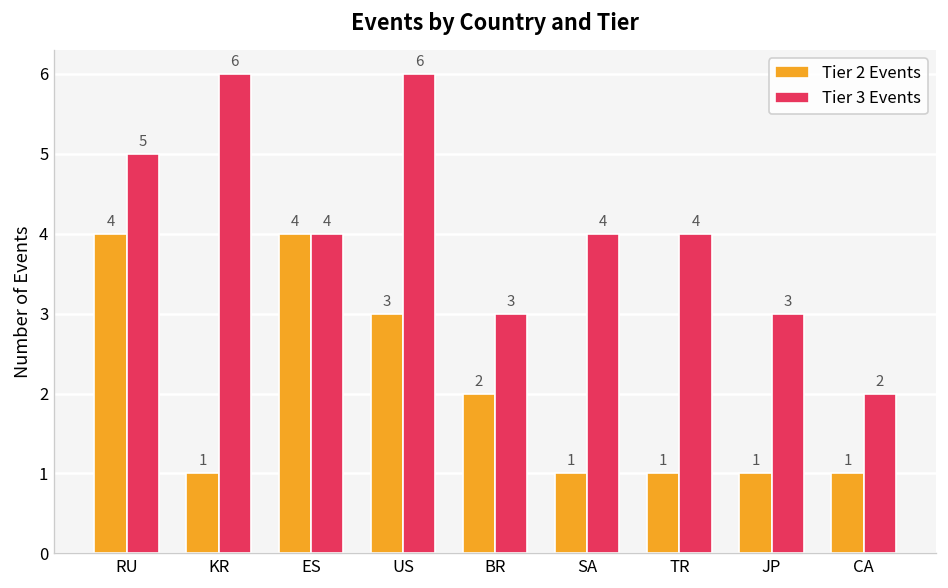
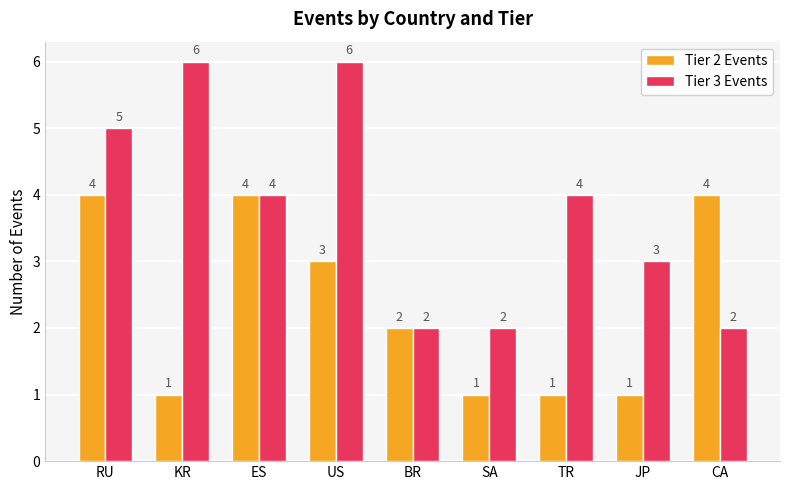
  {
    "Tier 2 Events": {
      "RU": 4,
      "KR": 1,
      "ES": 4,
      "US": 3,
      "BR": 2,
      "SA": 1,
      "TR": 1,
      "JP": 1,
-     "CA": 1
+     "CA": 4
    },
    "Tier 3 Events": {
      "RU": 5,
      "KR": 6,
      "ES": 4,
      "US": 6,
-     "BR": 3,
-     "SA": 4,
+     "BR": 2,
+     "SA": 2,
      "TR": 4,
      "JP": 3,
      "CA": 2
    }
  }
